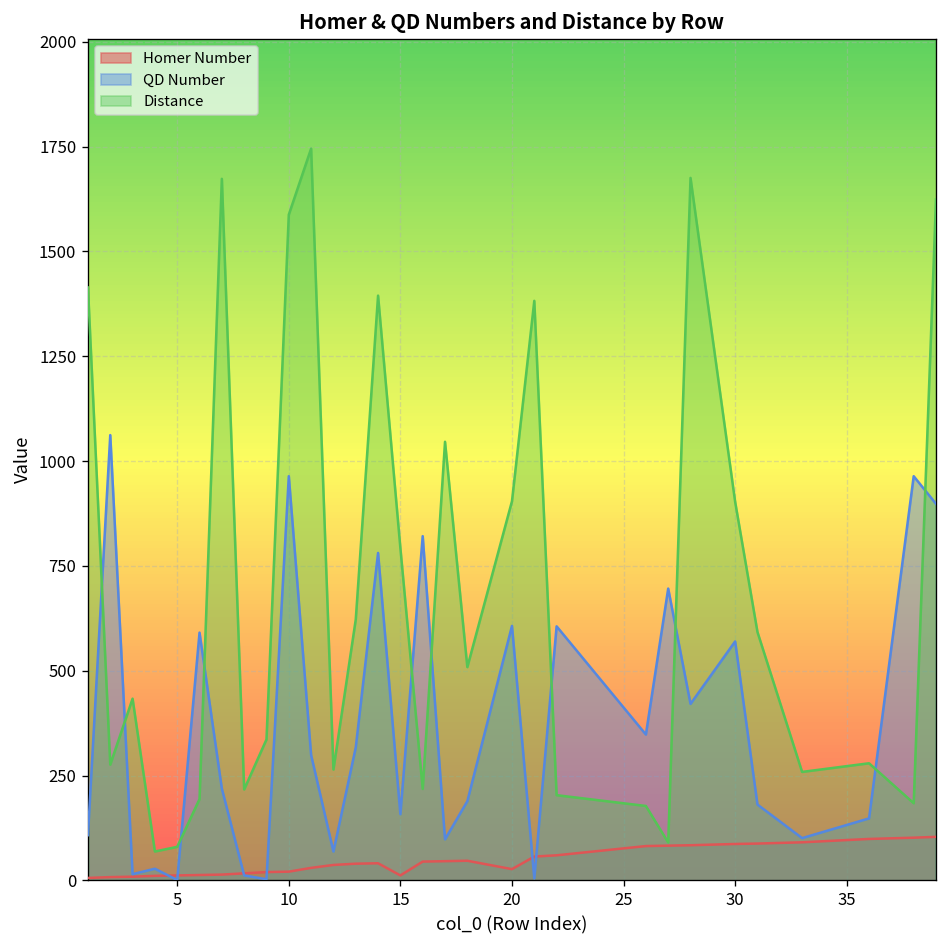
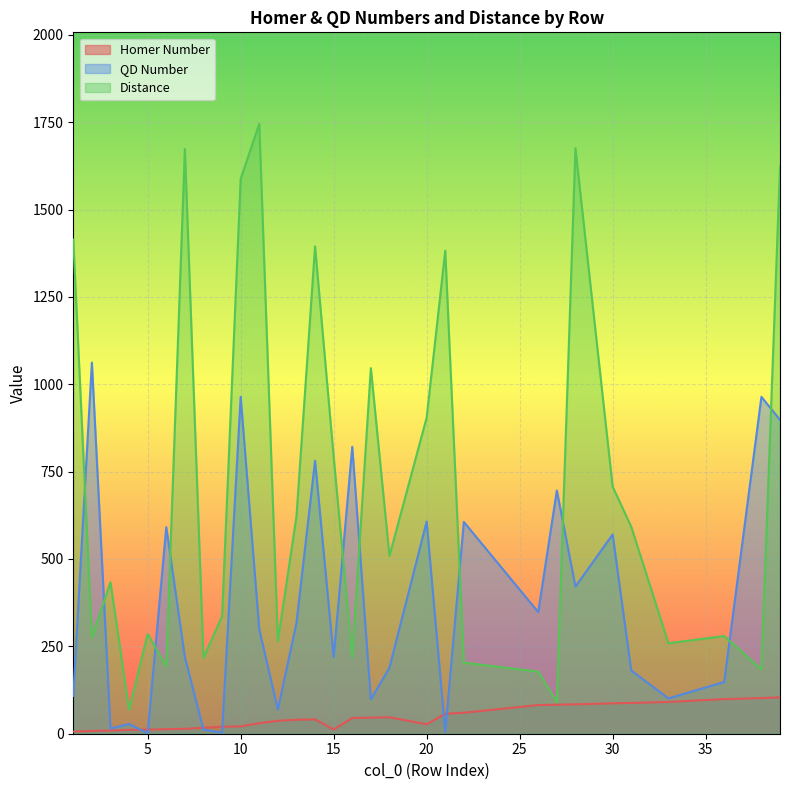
  {
    "Homer Number": {
      "5": 10,
      "10": 20,
      "15": 10,
      "20": 30,
      "30": 90
    },
    "QD Number": {
      "5": 0,
      "10": 960,
-     "15": 160,
+     "15": 220,
      "20": 610,
      "30": 570
    },
    "Distance": {
-     "5": 80,
+     "5": 290,
      "10": 1590,
      "15": 790,
      "20": 900,
-     "30": 900
+     "30": 710
    }
  }
